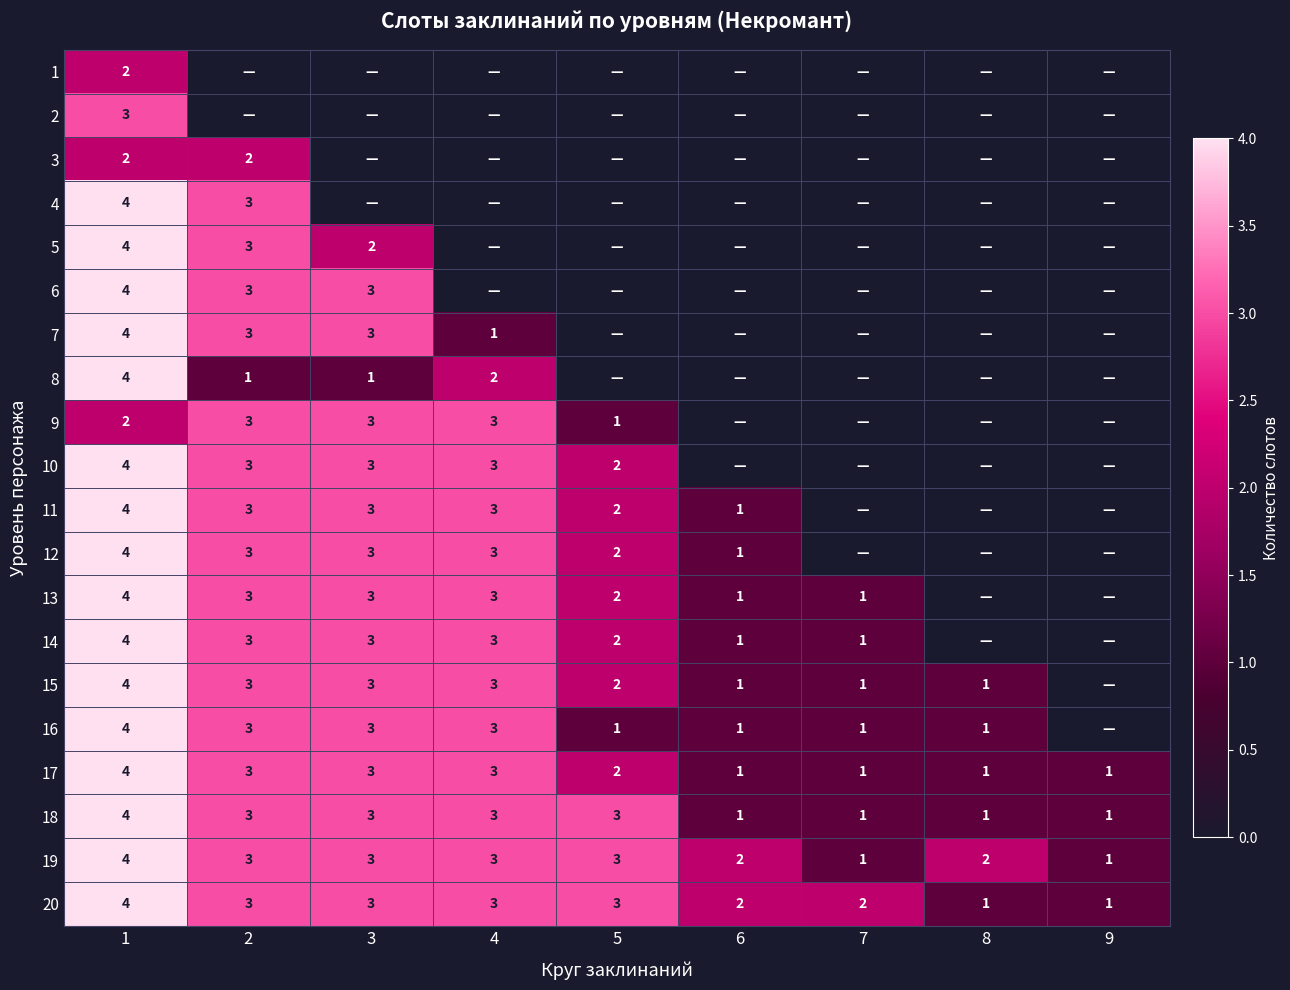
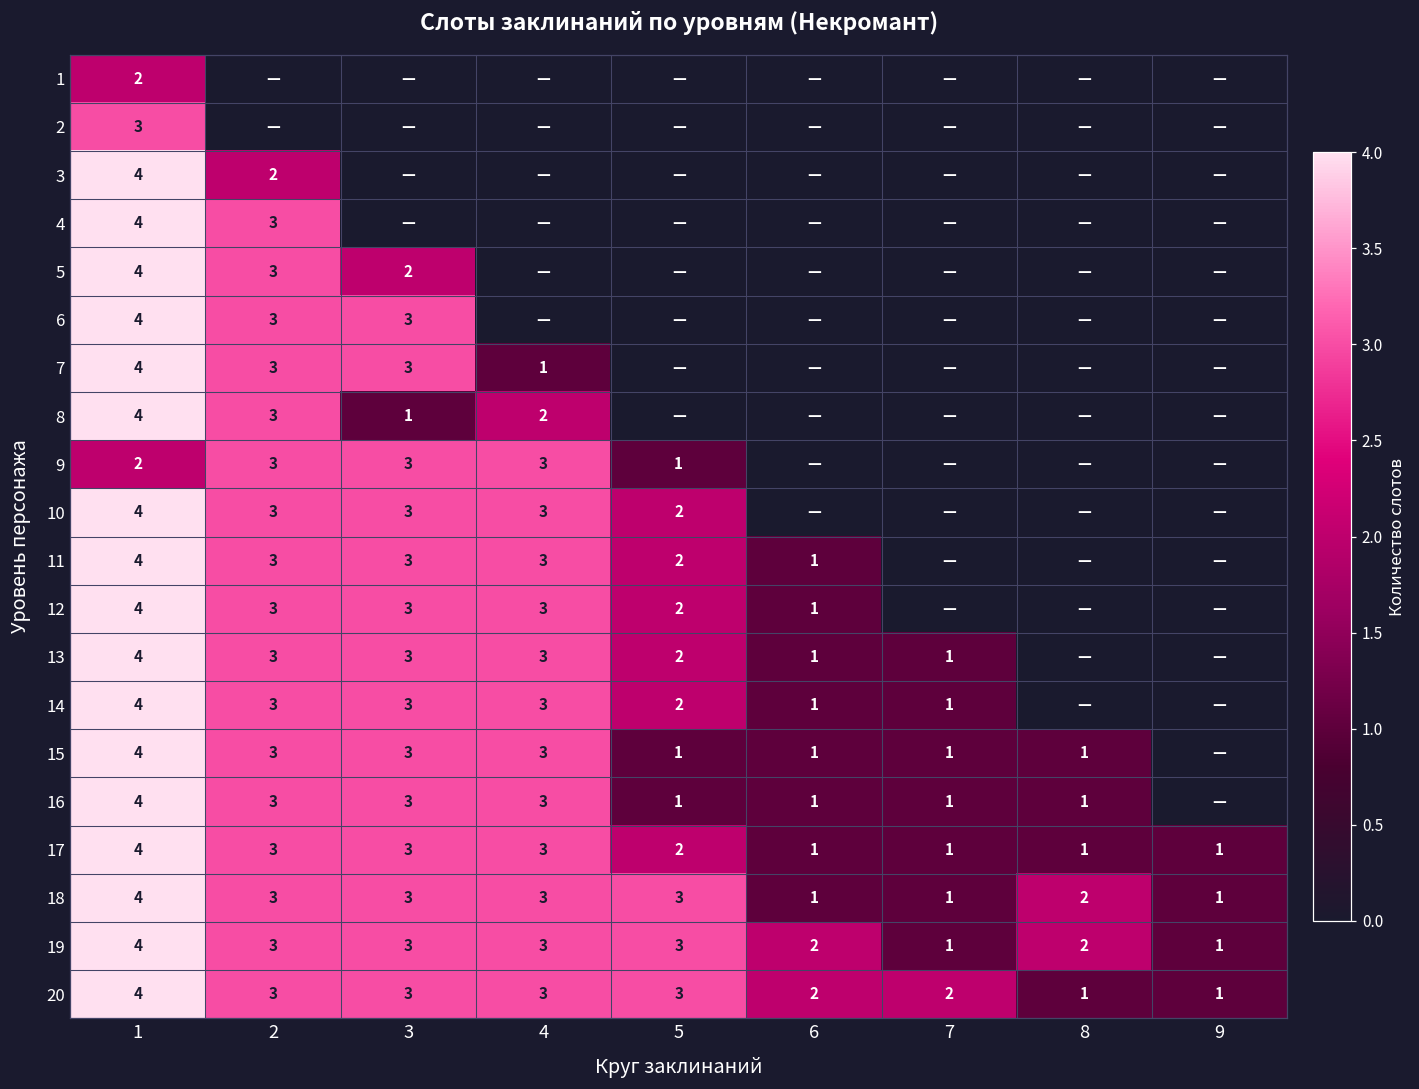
  {
    "1": {
      "1": 2
    },
    "2": {
      "1": 3
    },
    "3": {
-     "1": 2,
+     "1": 4,
      "2": 2
    },
    "4": {
      "1": 4,
      "2": 3
    },
    "5": {
      "1": 4,
      "2": 3,
      "3": 2
    },
    "6": {
      "1": 4,
      "2": 3,
      "3": 3
    },
    "7": {
      "1": 4,
      "2": 3,
      "3": 3,
      "4": 1
    },
    "8": {
      "1": 4,
-     "2": 1,
+     "2": 3,
      "3": 1,
      "4": 2
    },
    "9": {
      "1": 2,
      "2": 3,
      "3": 3,
      "4": 3,
      "5": 1
    },
    "10": {
      "1": 4,
      "2": 3,
      "3": 3,
      "4": 3,
      "5": 2
    },
    "11": {
      "1": 4,
      "2": 3,
      "3": 3,
      "4": 3,
      "5": 2,
      "6": 1
    },
    "12": {
      "1": 4,
      "2": 3,
      "3": 3,
      "4": 3,
      "5": 2,
      "6": 1
    },
    "13": {
      "1": 4,
      "2": 3,
      "3": 3,
      "4": 3,
      "5": 2,
      "6": 1,
      "7": 1
    },
    "14": {
      "1": 4,
      "2": 3,
      "3": 3,
      "4": 3,
      "5": 2,
      "6": 1,
      "7": 1
    },
    "15": {
      "1": 4,
      "2": 3,
      "3": 3,
      "4": 3,
-     "5": 2,
+     "5": 1,
      "6": 1,
      "7": 1,
      "8": 1
    },
    "16": {
      "1": 4,
      "2": 3,
      "3": 3,
      "4": 3,
      "5": 1,
      "6": 1,
      "7": 1,
      "8": 1
    },
    "17": {
      "1": 4,
      "2": 3,
      "3": 3,
      "4": 3,
      "5": 2,
      "6": 1,
      "7": 1,
      "8": 1,
      "9": 1
    },
    "18": {
      "1": 4,
      "2": 3,
      "3": 3,
      "4": 3,
      "5": 3,
      "6": 1,
      "7": 1,
-     "8": 1,
+     "8": 2,
      "9": 1
    },
    "19": {
      "1": 4,
      "2": 3,
      "3": 3,
      "4": 3,
      "5": 3,
      "6": 2,
      "7": 1,
      "8": 2,
      "9": 1
    },
    "20": {
      "1": 4,
      "2": 3,
      "3": 3,
      "4": 3,
      "5": 3,
      "6": 2,
      "7": 2,
      "8": 1,
      "9": 1
    }
  }
